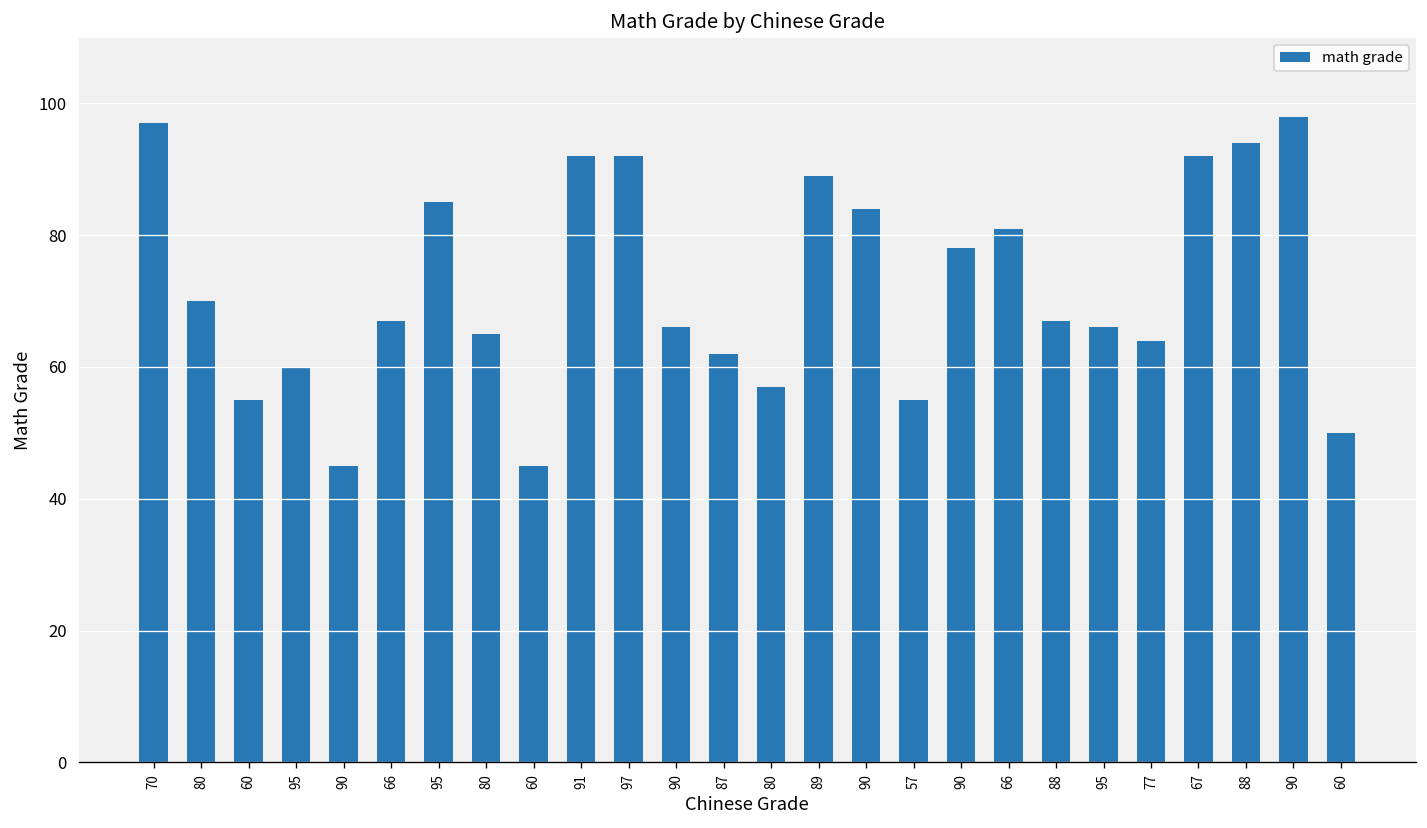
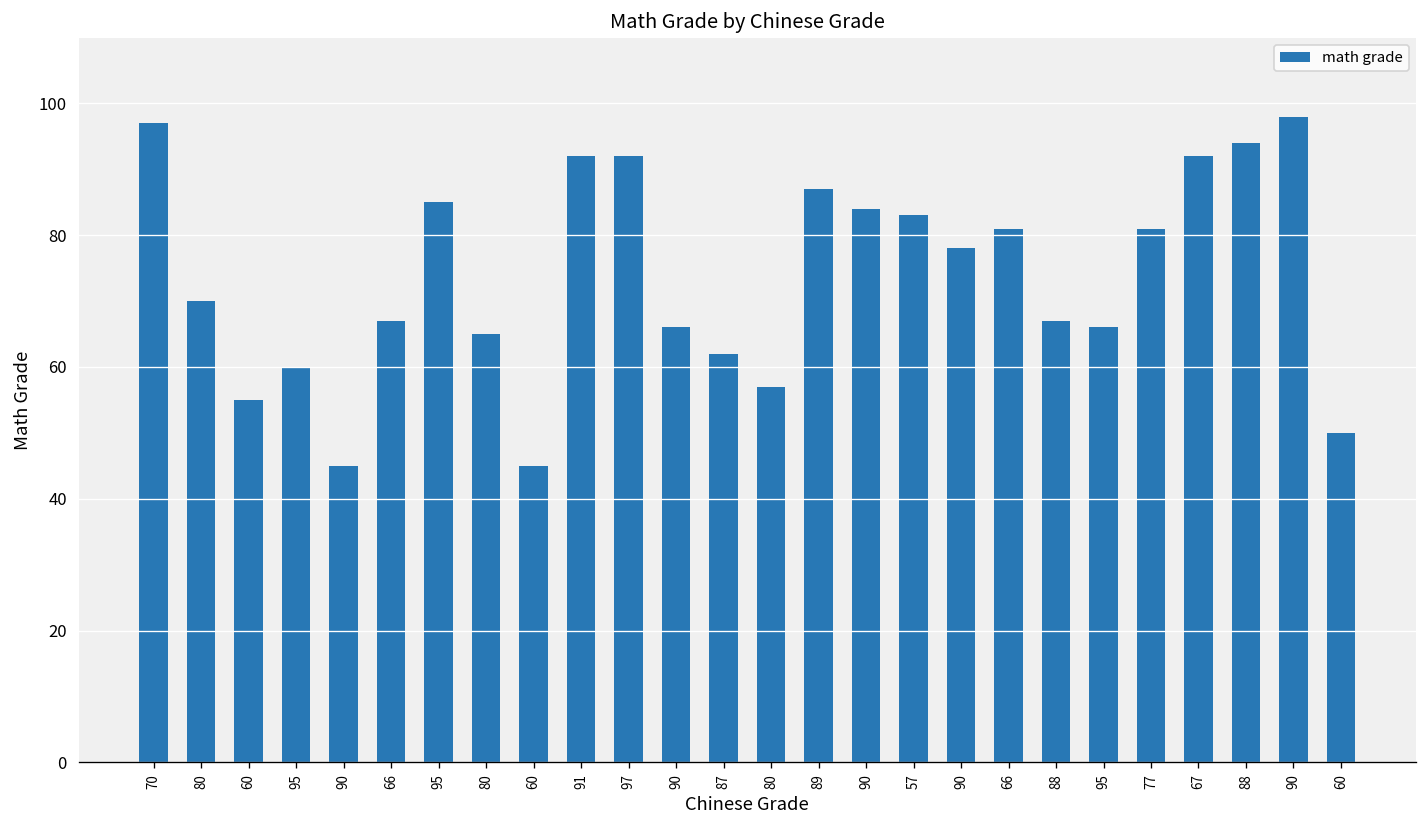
  {
    "70": 97,
    "91": 92,
    "97": 92,
    "87": 62,
-   "89": 89,
-   "57": 55,
-   "77": 64,
+   "89": 87,
+   "57": 83,
+   "77": 81,
    "67": 92
  }
